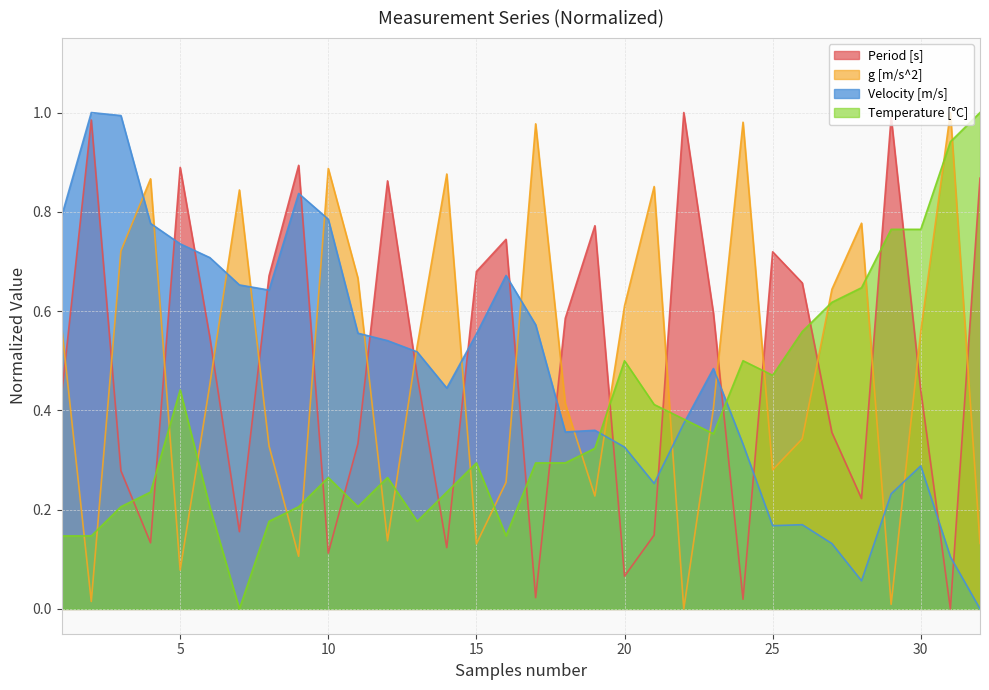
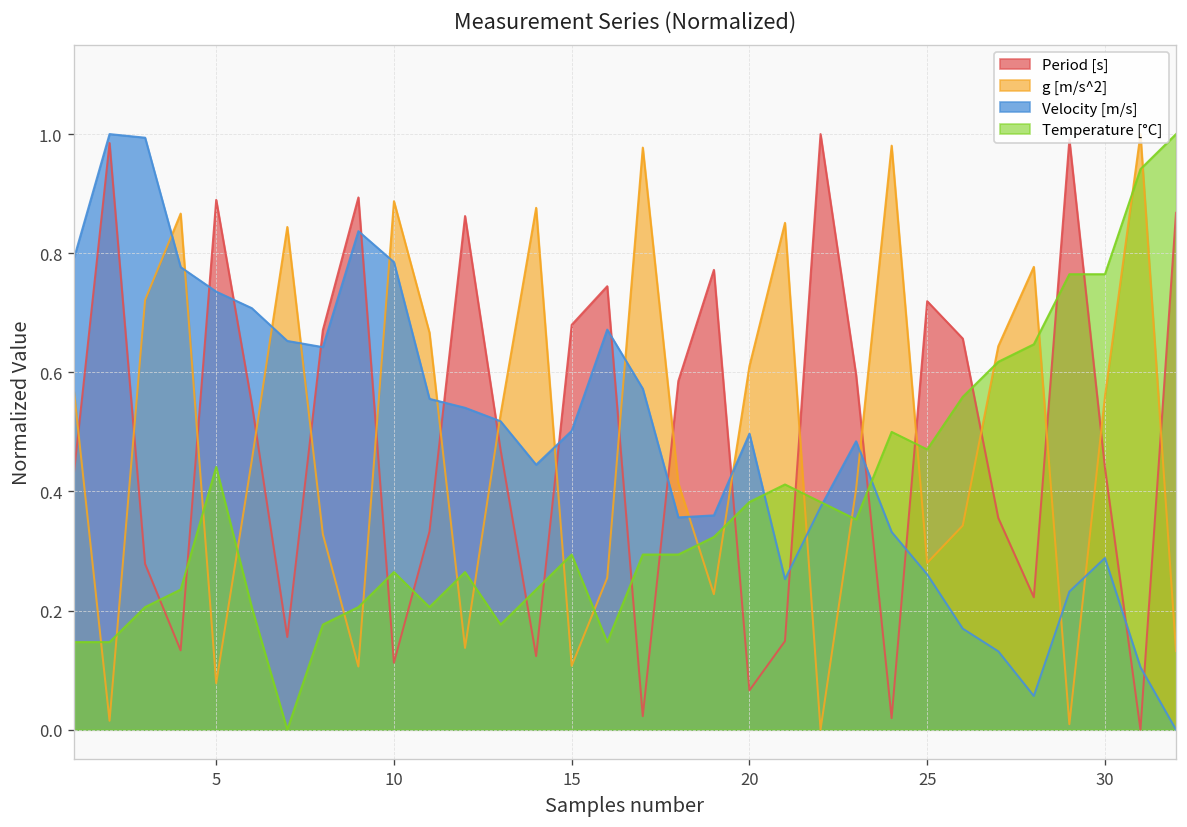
  {
    "Period [s]": {
      "5": 0.89,
      "10": 0.11,
      "15": 0.68,
      "20": 0.07,
      "25": 0.72,
      "30": 0.44
    },
    "g [m/s^2]": {
      "5": 0.08,
      "10": 0.89,
-     "15": 0.13,
+     "15": 0.11,
      "20": 0.61,
      "25": 0.28,
      "30": 0.56
    },
    "Velocity [m/s]": {
      "5": 0.74,
      "10": 0.79,
-     "15": 0.55,
-     "20": 0.33,
-     "25": 0.17,
+     "15": 0.50,
+     "20": 0.50,
+     "25": 0.26,
      "30": 0.29
    },
    "Temperature [°C]": {
      "5": 0.44,
      "10": 0.26,
      "15": 0.29,
-     "20": 0.50,
+     "20": 0.38,
      "25": 0.47,
      "30": 0.76
    }
  }
